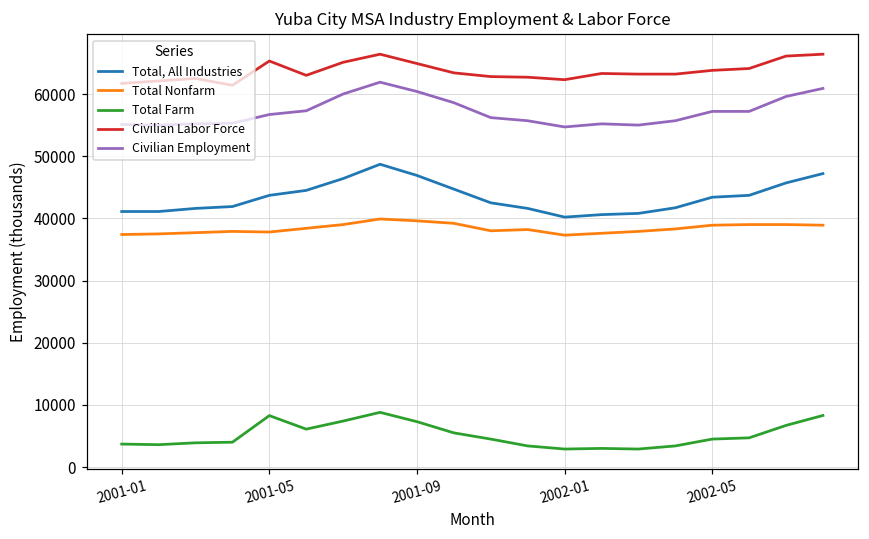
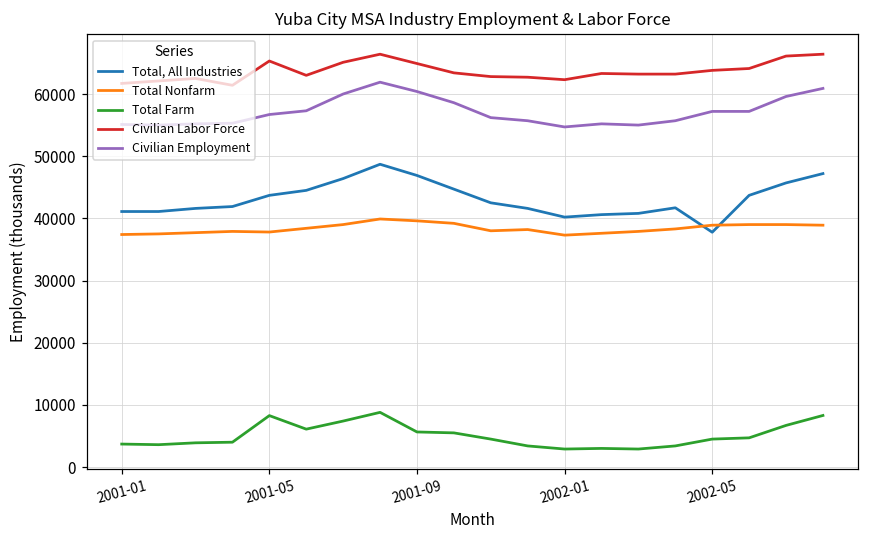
  {
    "Total, All Industries": {
      "2001-01": 41000,
      "2001-05": 44000,
      "2001-09": 47000,
      "2002-01": 40000,
-     "2002-05": 43000
+     "2002-05": 38000
    },
    "Total Nonfarm": {
      "2001-01": 37000,
      "2001-05": 38000,
      "2001-09": 40000,
      "2002-01": 37000,
      "2002-05": 39000
    },
    "Total Farm": {
      "2001-01": 4000,
      "2001-05": 8000,
-     "2001-09": 7000,
+     "2001-09": 6000,
      "2002-01": 3000,
      "2002-05": 5000
    },
    "Civilian Labor Force": {
      "2001-05": 65000,
      "2001-09": 65000,
      "2002-01": 62000,
      "2002-05": 64000
    },
    "Civilian Employment": {
      "2001-05": 57000,
      "2001-09": 60000,
      "2002-01": 55000,
      "2002-05": 57000
    }
  }
